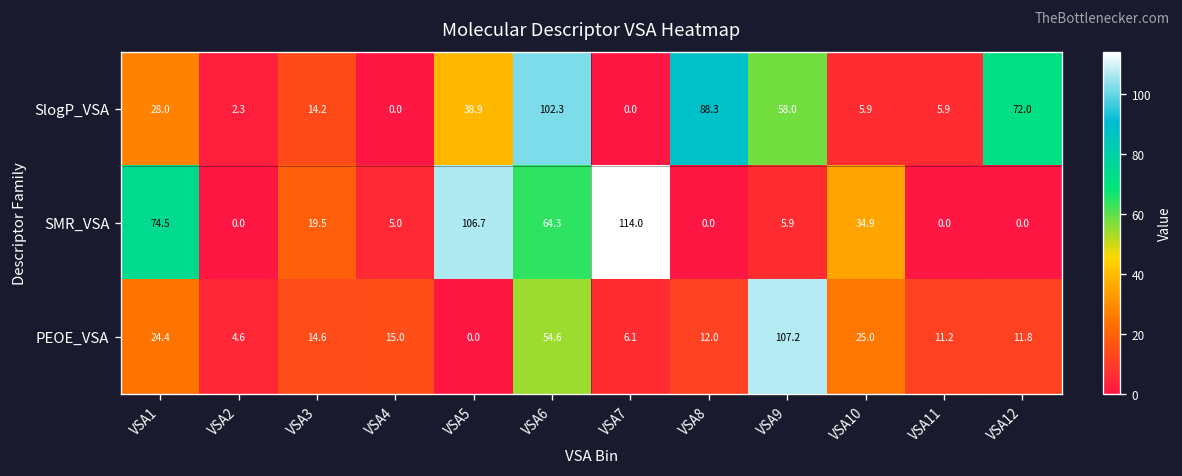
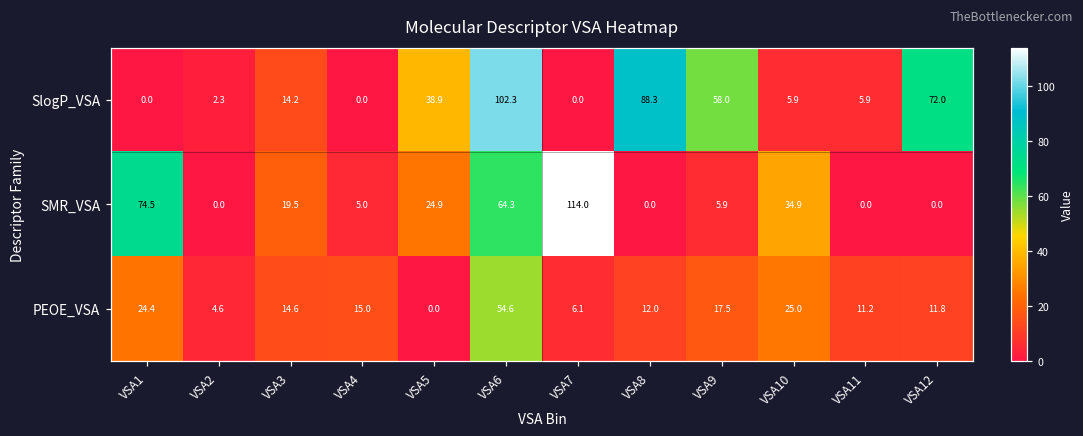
  {
    "SlogP_VSA": {
-     "VSA1": 28.0,
+     "VSA1": 0.0,
      "VSA2": 2.3,
      "VSA3": 14.2,
      "VSA4": 0.0,
      "VSA5": 38.9,
      "VSA6": 102.3,
      "VSA7": 0.0,
      "VSA8": 88.3,
      "VSA9": 58.0,
      "VSA10": 5.9,
      "VSA11": 5.9,
      "VSA12": 72.0
    },
    "SMR_VSA": {
      "VSA1": 74.5,
      "VSA2": 0.0,
      "VSA3": 19.5,
      "VSA4": 5.0,
-     "VSA5": 106.7,
+     "VSA5": 24.9,
      "VSA6": 64.3,
      "VSA7": 114.0,
      "VSA8": 0.0,
      "VSA9": 5.9,
      "VSA10": 34.9,
      "VSA11": 0.0,
      "VSA12": 0.0
    },
    "PEOE_VSA": {
      "VSA1": 24.4,
      "VSA2": 4.6,
      "VSA3": 14.6,
      "VSA4": 15.0,
      "VSA5": 0.0,
      "VSA6": 54.6,
      "VSA7": 6.1,
      "VSA8": 12.0,
-     "VSA9": 107.2,
+     "VSA9": 17.5,
      "VSA10": 25.0,
      "VSA11": 11.2,
      "VSA12": 11.8
    }
  }
